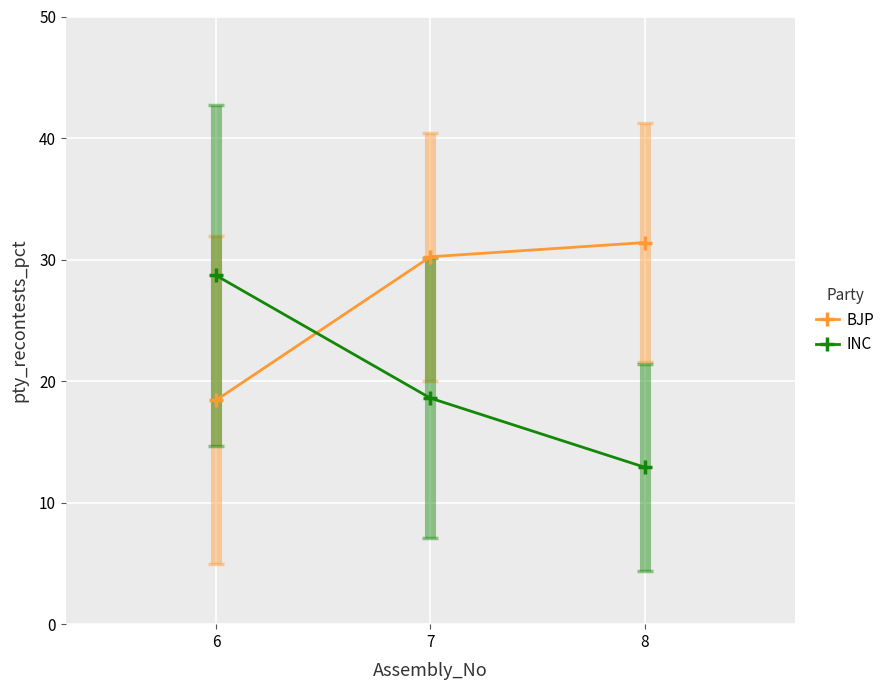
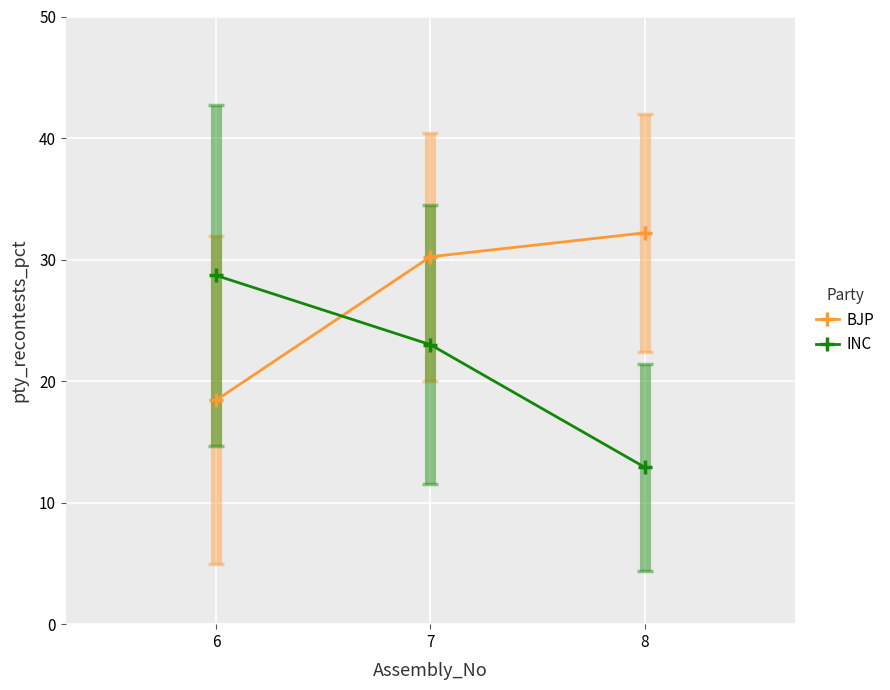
  {
    "BJP": {
      "6": 18.4,
-     "8": 31.4
+     "8": 32.2
    },
    "INC": {
      "6": 28.7,
-     "7": 18.6,
+     "7": 23.0,
      "8": 12.9
    }
  }
